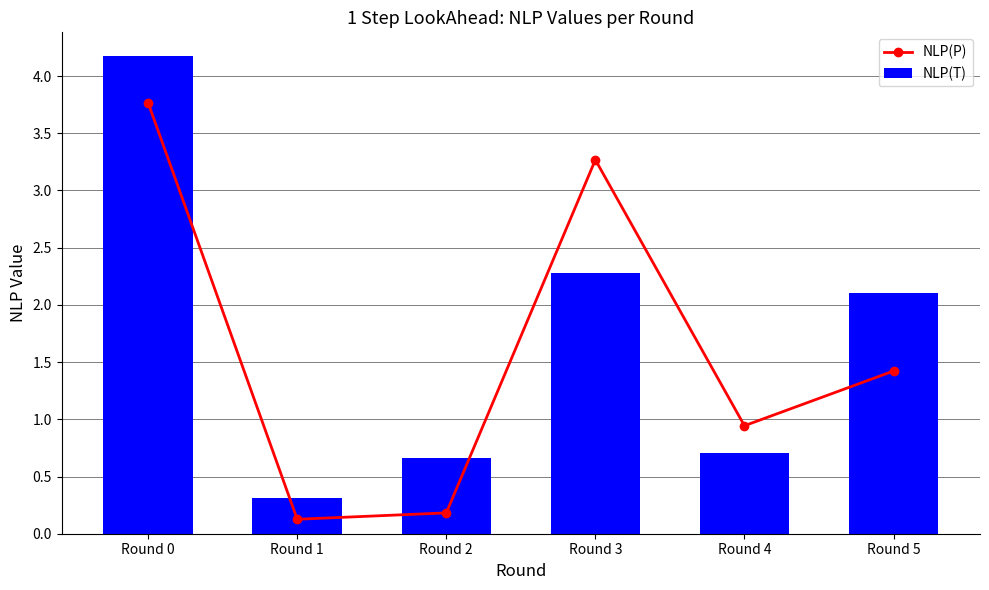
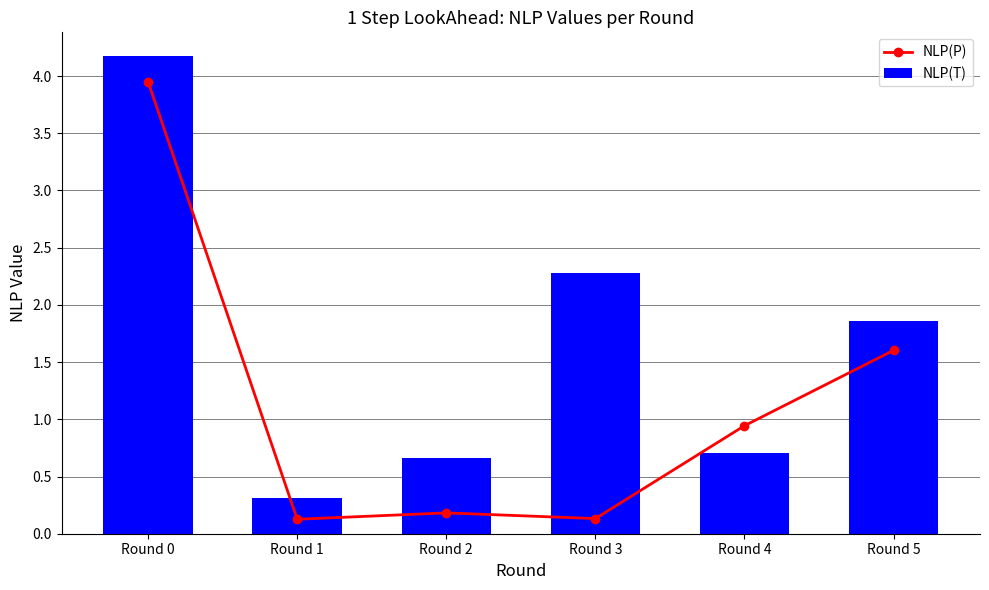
  {
    "NLP(P)": {
-     "Round 0": 3.77,
+     "Round 0": 3.95,
      "Round 1": 0.13,
      "Round 2": 0.18,
-     "Round 3": 3.27,
+     "Round 3": 0.13,
      "Round 4": 0.94,
-     "Round 5": 1.42
+     "Round 5": 1.60
    },
    "NLP(T)": {
      "Round 0": 4.17,
      "Round 1": 0.31,
      "Round 2": 0.66,
      "Round 3": 2.28,
      "Round 4": 0.70,
-     "Round 5": 2.11
+     "Round 5": 1.86
    }
  }
